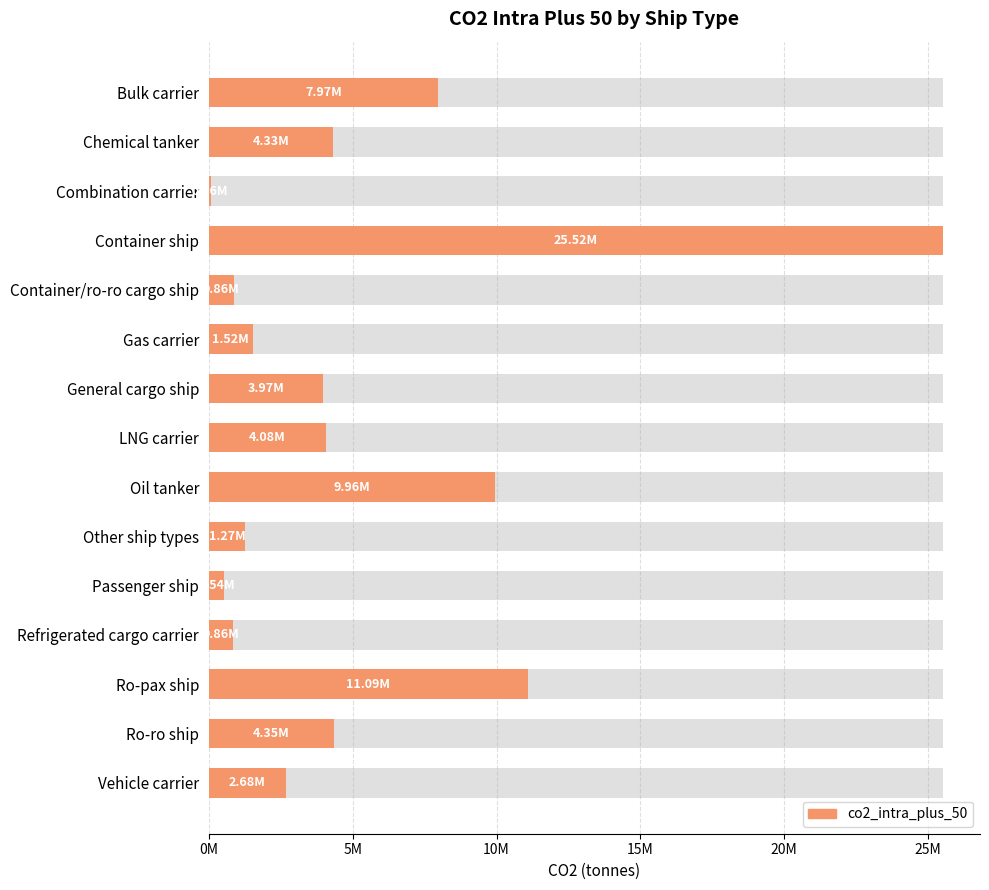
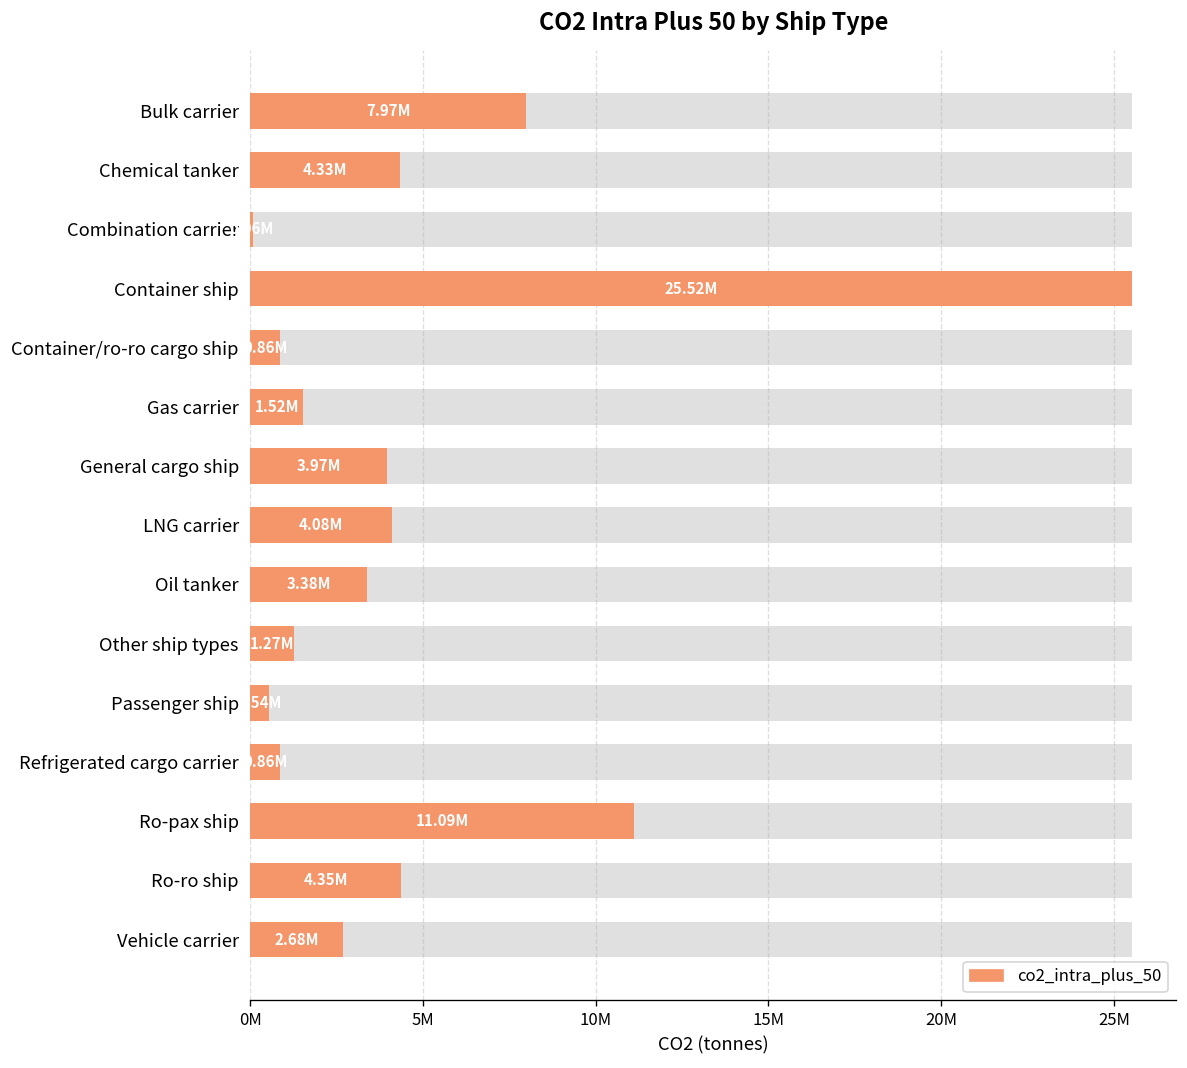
  {
    "co2_intra_plus_50": {
      "Container ship": "25.52M",
-     "Oil tanker": "9.96M"
+     "Oil tanker": "3.38M"
    }
  }
